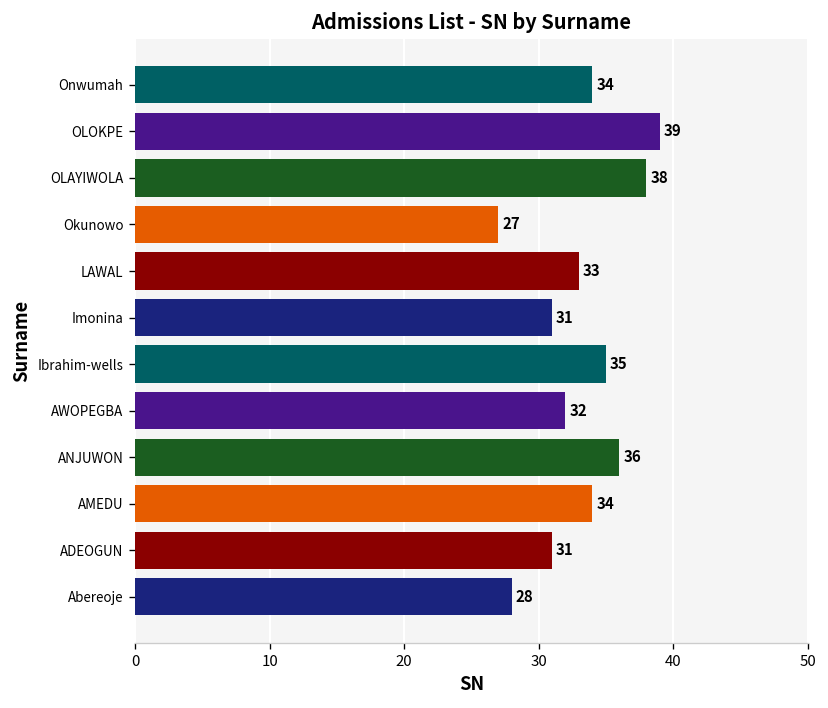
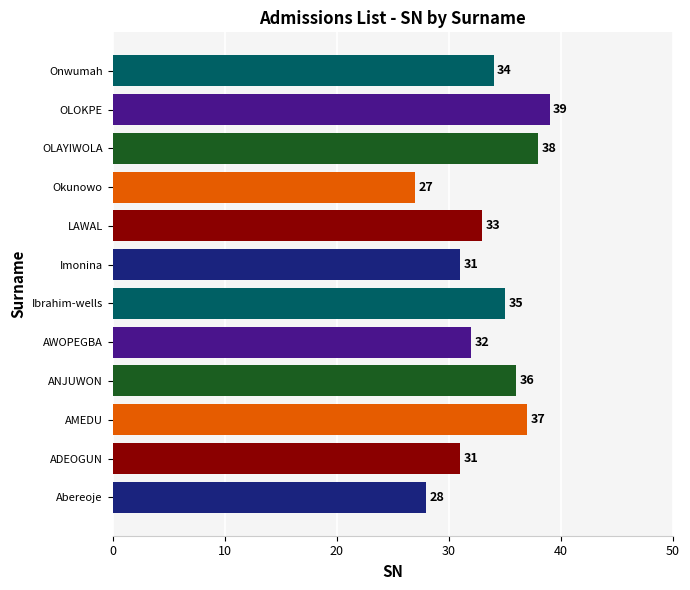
  {
    "Onwumah": 34,
    "OLOKPE": 39,
    "OLAYIWOLA": 38,
    "Okunowo": 27,
    "LAWAL": 33,
    "Imonina": 31,
    "Ibrahim-wells": 35,
    "AWOPEGBA": 32,
    "ANJUWON": 36,
-   "AMEDU": 34,
+   "AMEDU": 37,
    "ADEOGUN": 31,
    "Abereoje": 28
  }
